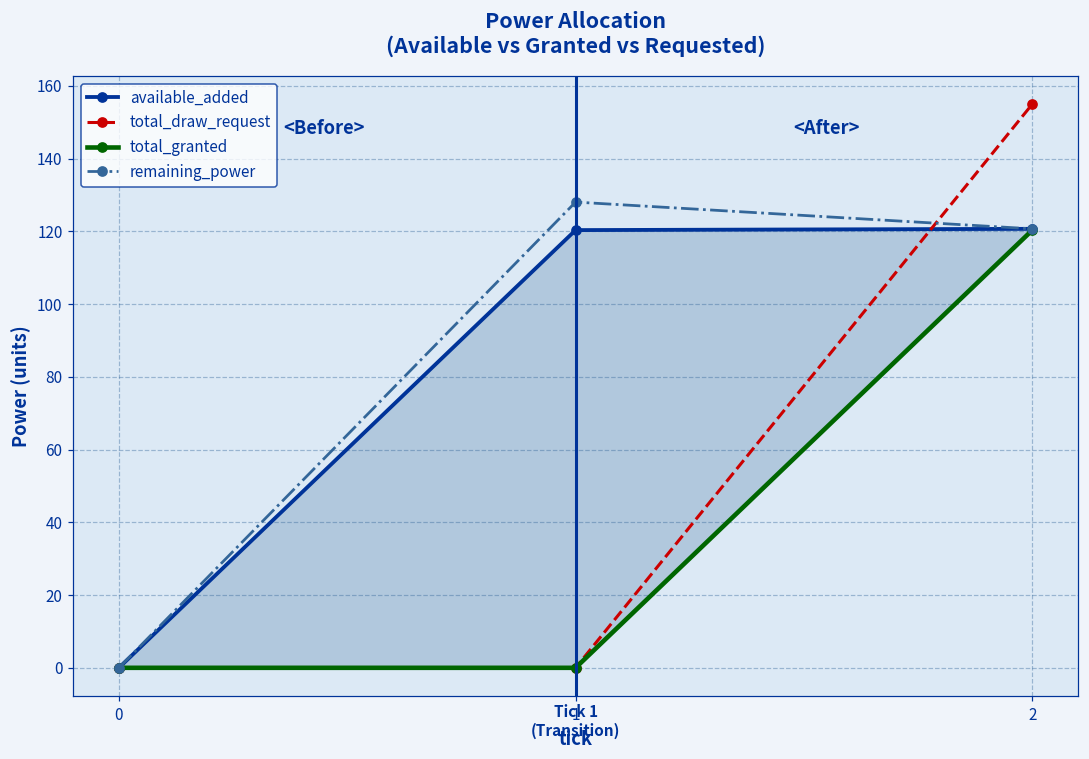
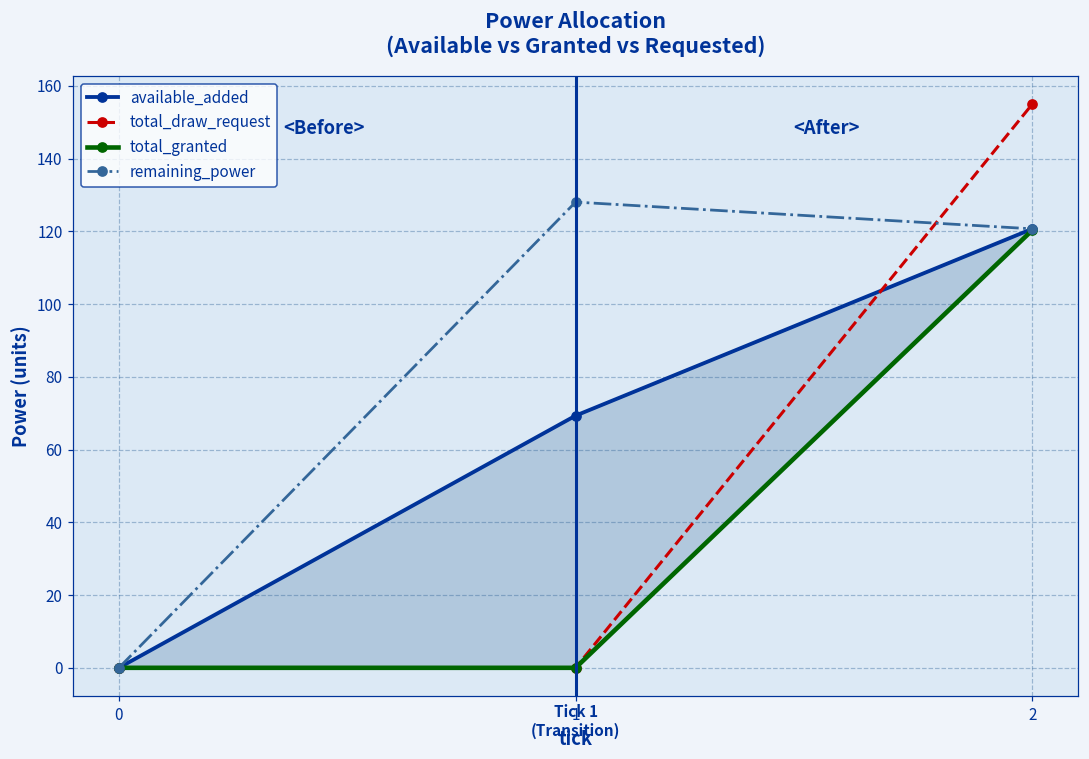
  {
    "available_added": {
-     "1": 120
+     "1": 69
    },
    "total_draw_request": {
      "2": 155
    },
    "remaining_power": {
      "1": 128
    }
  }
